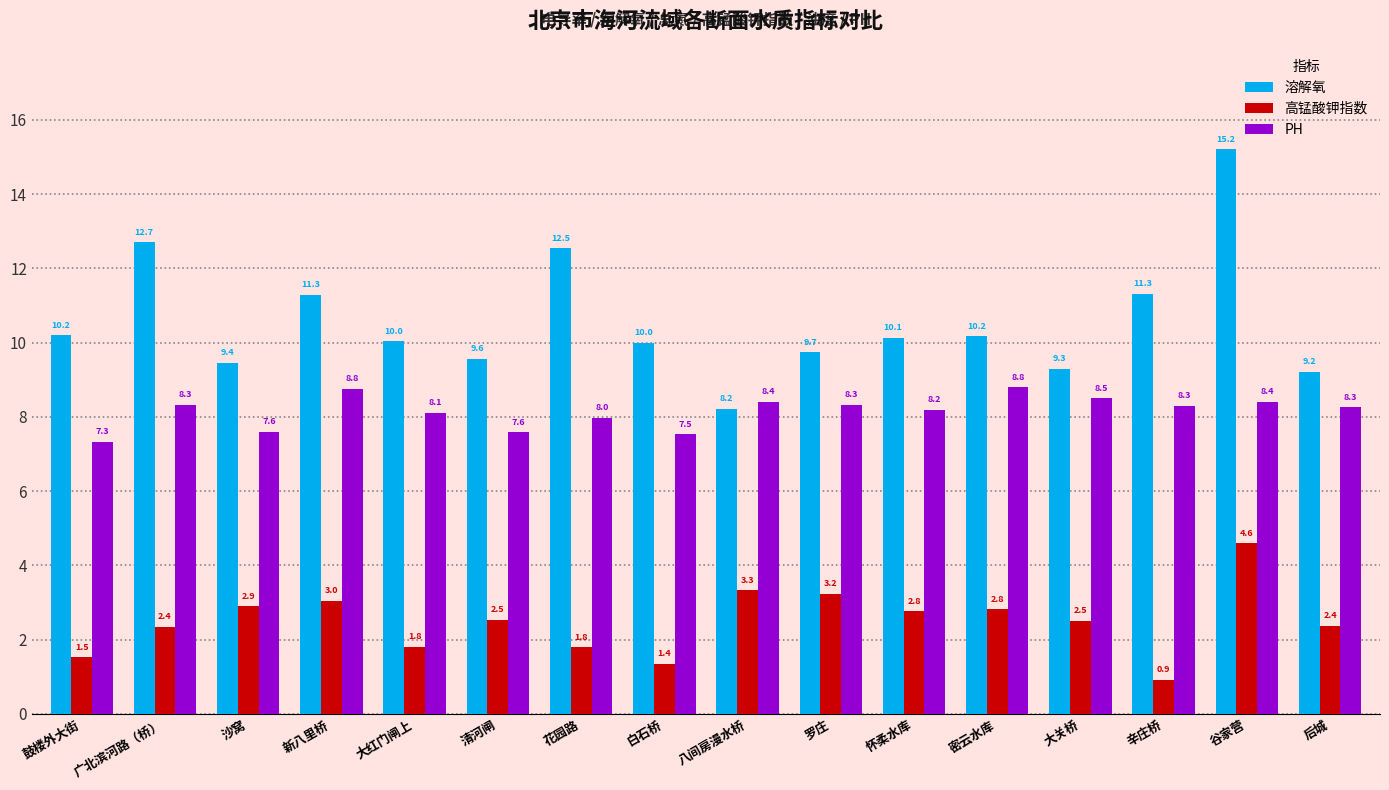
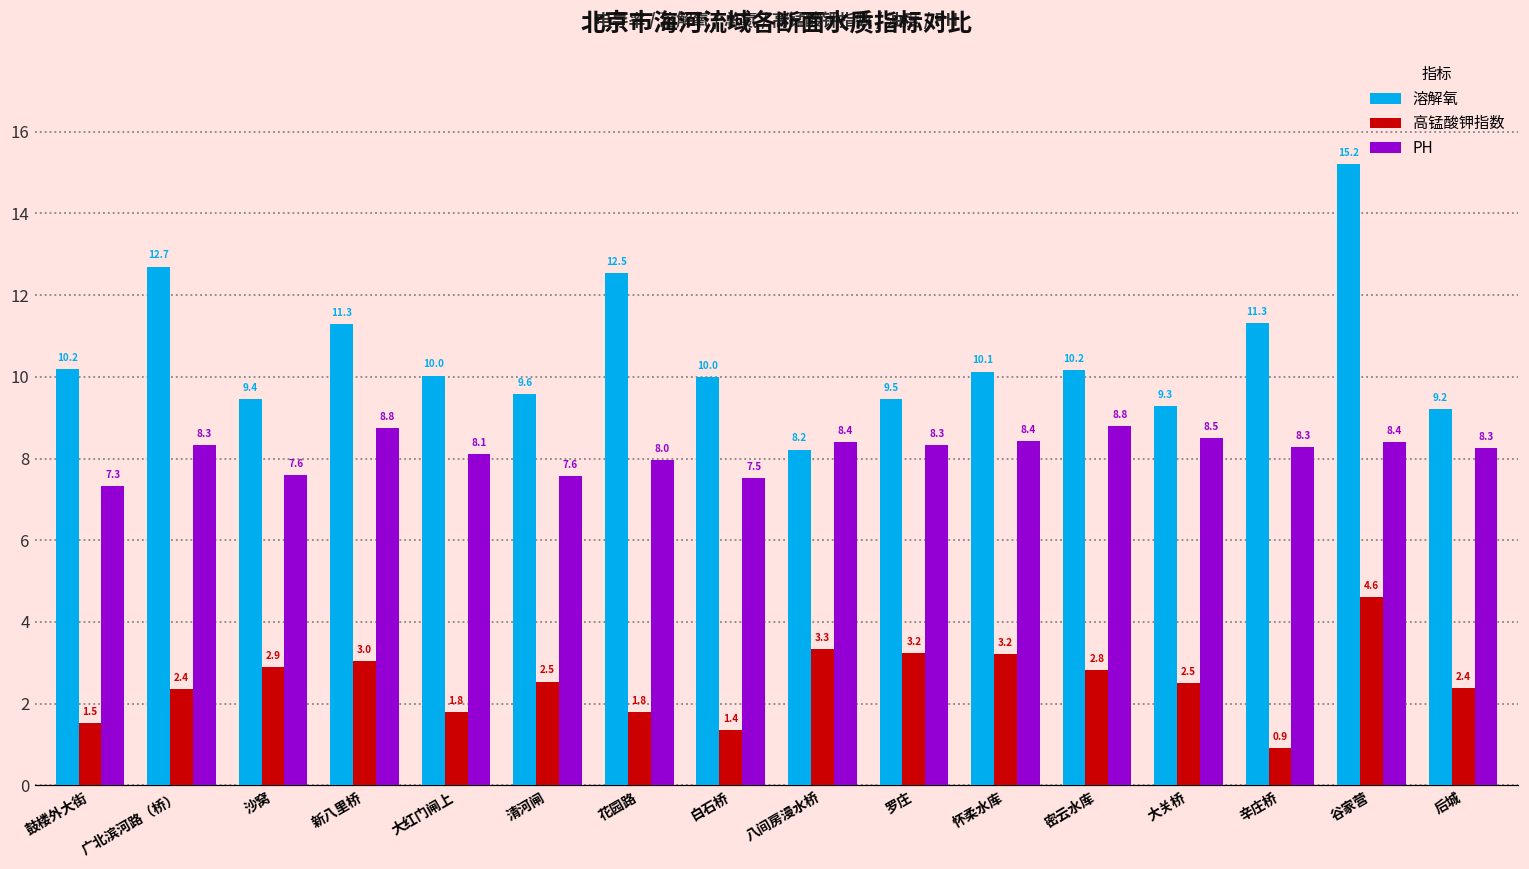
  {
    "溶解氧": {
      "鼓楼外大街": 10.2,
      "广北滨河路（桥）": 12.7,
      "沙窝": 9.4,
      "新八里桥": 11.3,
      "大红门闸上": 10.0,
      "清河闸": 9.6,
      "花园路": 12.5,
      "白石桥": 10.0,
      "八间房漫水桥": 8.2,
-     "罗庄": 9.7,
+     "罗庄": 9.5,
      "怀柔水库": 10.1,
      "密云水库": 10.2,
      "大关桥": 9.3,
      "辛庄桥": 11.3,
      "谷家营": 15.2,
      "后城": 9.2
    },
    "高锰酸钾指数": {
      "鼓楼外大街": 1.5,
      "广北滨河路（桥）": 2.4,
      "沙窝": 2.9,
      "新八里桥": 3.0,
      "大红门闸上": 1.8,
      "清河闸": 2.5,
      "花园路": 1.8,
      "白石桥": 1.4,
      "八间房漫水桥": 3.3,
      "罗庄": 3.2,
-     "怀柔水库": 2.8,
+     "怀柔水库": 3.2,
      "密云水库": 2.8,
      "大关桥": 2.5,
      "辛庄桥": 0.9,
      "谷家营": 4.6,
      "后城": 2.4
    },
    "PH": {
      "鼓楼外大街": 7.3,
      "广北滨河路（桥）": 8.3,
      "沙窝": 7.6,
      "新八里桥": 8.8,
      "大红门闸上": 8.1,
      "清河闸": 7.6,
      "花园路": 8.0,
      "白石桥": 7.5,
      "八间房漫水桥": 8.4,
      "罗庄": 8.3,
-     "怀柔水库": 8.2,
+     "怀柔水库": 8.4,
      "密云水库": 8.8,
      "大关桥": 8.5,
      "辛庄桥": 8.3,
      "谷家营": 8.4,
      "后城": 8.3
    }
  }
